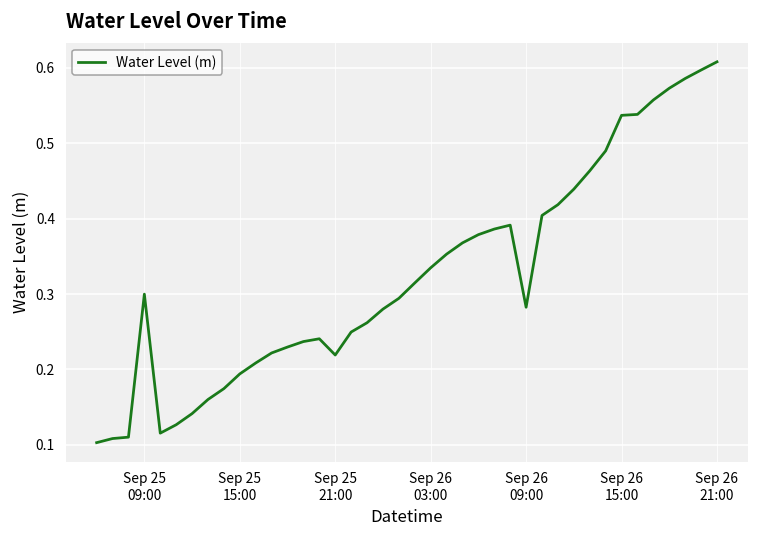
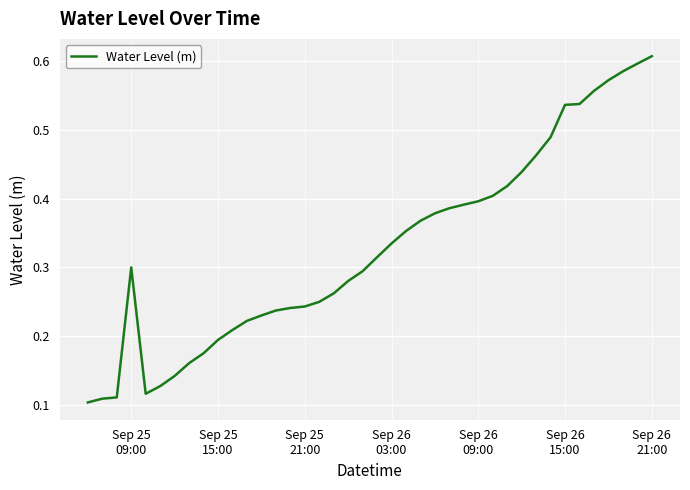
  {
    "Sep 25 09:00": 0.30,
    "Sep 25 15:00": 0.19,
-   "Sep 25 21:00": 0.22,
+   "Sep 25 21:00": 0.24,
    "Sep 26 03:00": 0.33,
-   "Sep 26 09:00": 0.28,
+   "Sep 26 09:00": 0.40,
    "Sep 26 15:00": 0.54,
    "Sep 26 21:00": 0.61
  }
